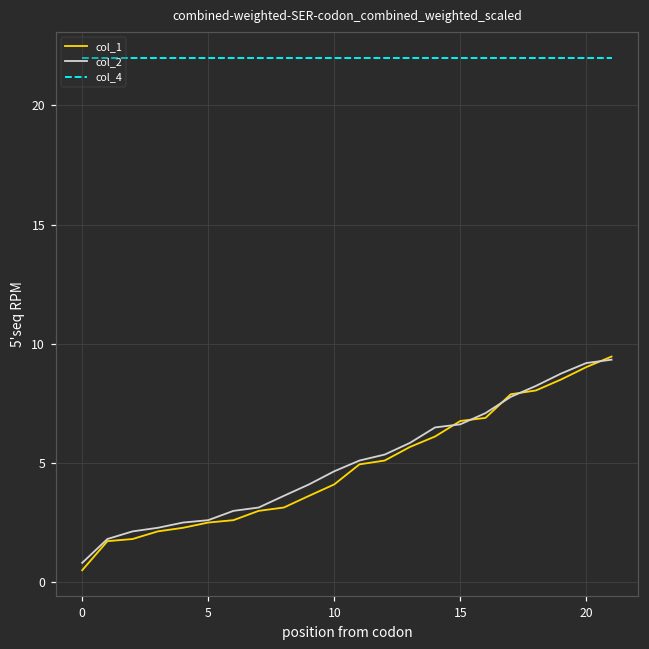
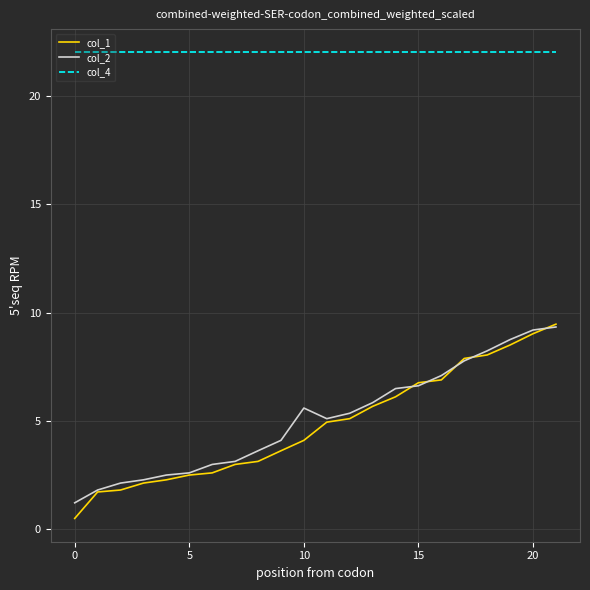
  {
    "col_1": {
      "0": 0.5,
      "10": 4.1,
      "15": 6.8,
      "20": 9.0
    },
    "col_2": {
-     "0": 0.8,
-     "10": 4.7,
+     "0": 1.2,
+     "10": 5.6,
      "15": 6.6,
      "20": 9.2
    },
    "col_4": {
      "5": 22.0,
      "10": 22.0,
      "15": 22.0,
      "20": 22.0
    }
  }
